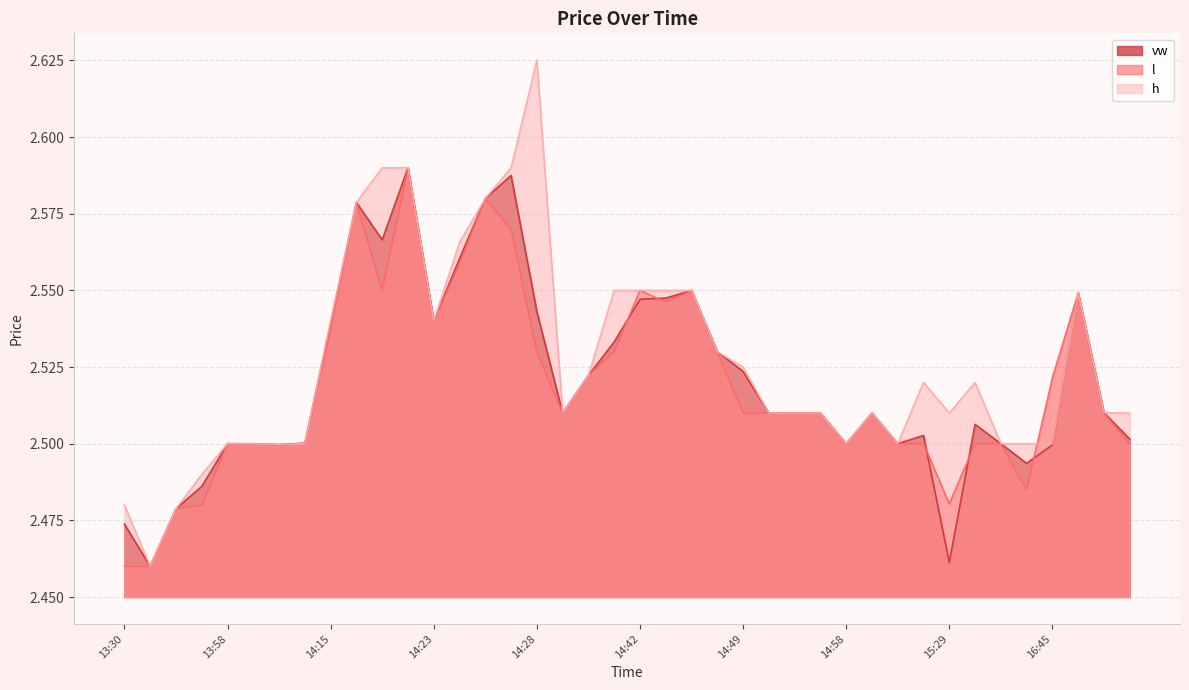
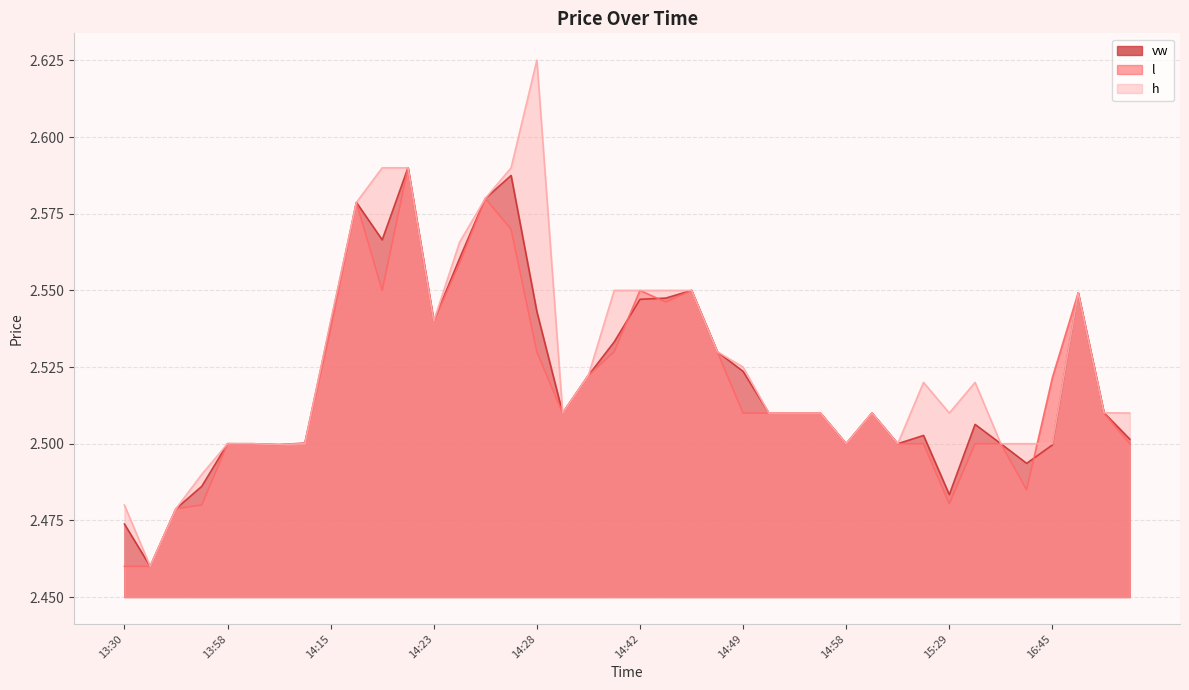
  {
    "vw": {
      "13:30": 2.474,
      "14:28": 2.543,
      "14:42": 2.547,
      "14:49": 2.524,
-     "15:29": 2.461
+     "15:29": 2.483
    },
    "l": {
      "13:30": 2.460,
      "14:15": 2.537,
      "14:28": 2.530,
      "14:49": 2.510,
      "15:29": 2.480,
      "16:45": 2.522
    },
    "h": {
      "13:30": 2.480,
      "14:28": 2.625,
      "14:49": 2.525,
      "15:29": 2.510
    }
  }
